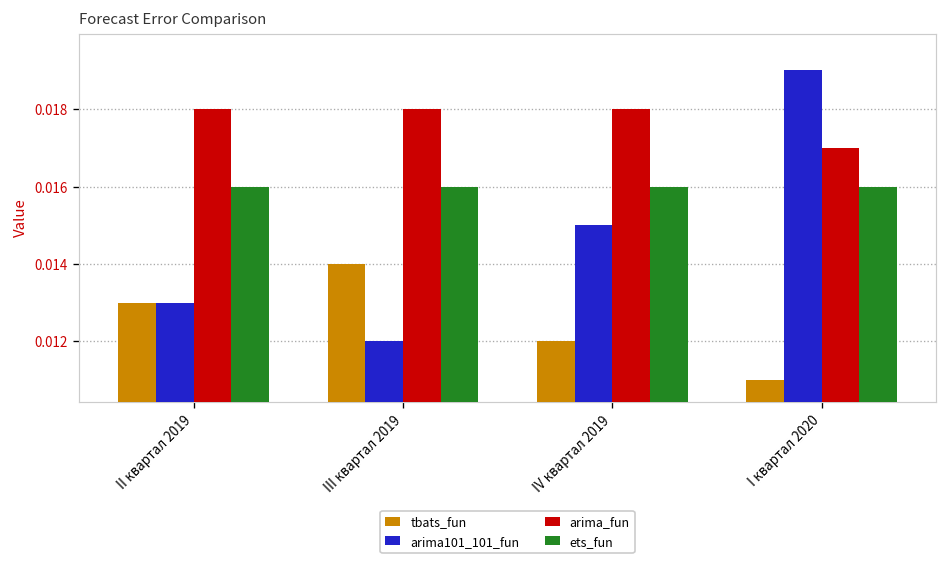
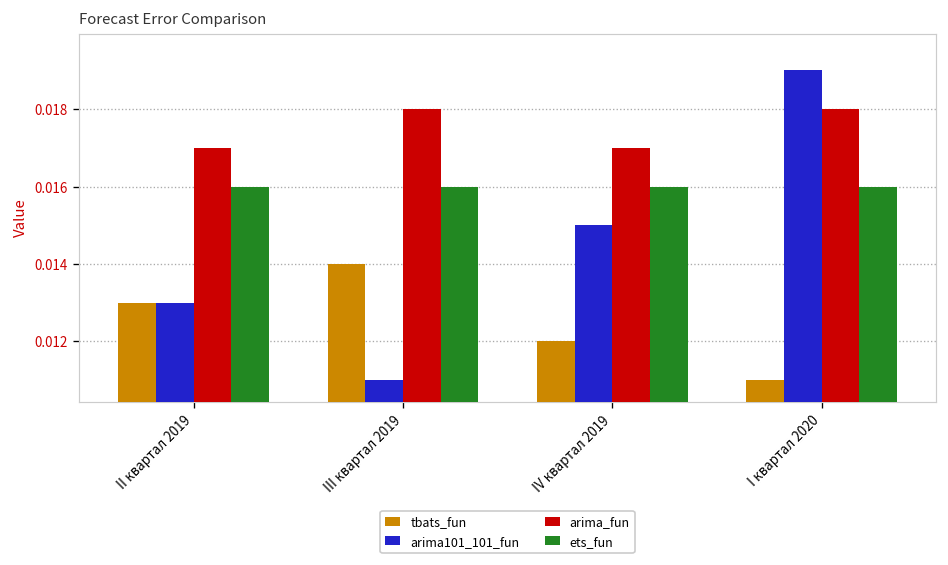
  {
    "tbats_fun": {
      "II квартал 2019": 0.013,
      "III квартал 2019": 0.014,
      "IV квартал 2019": 0.012,
      "I квартал 2020": 0.011
    },
    "arima101_101_fun": {
      "II квартал 2019": 0.013,
-     "III квартал 2019": 0.012,
+     "III квартал 2019": 0.011,
      "IV квартал 2019": 0.015,
      "I квартал 2020": 0.019
    },
    "arima_fun": {
-     "II квартал 2019": 0.018,
+     "II квартал 2019": 0.017,
      "III квартал 2019": 0.018,
-     "IV квартал 2019": 0.018,
-     "I квартал 2020": 0.017
+     "IV квартал 2019": 0.017,
+     "I квартал 2020": 0.018
    },
    "ets_fun": {
      "II квартал 2019": 0.016,
      "III квартал 2019": 0.016,
      "IV квартал 2019": 0.016,
      "I квартал 2020": 0.016
    }
  }
